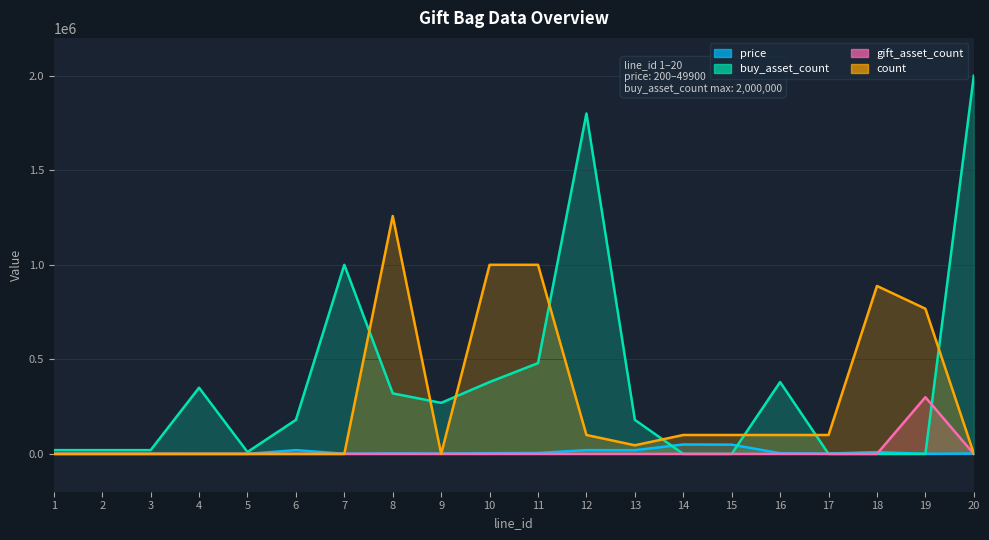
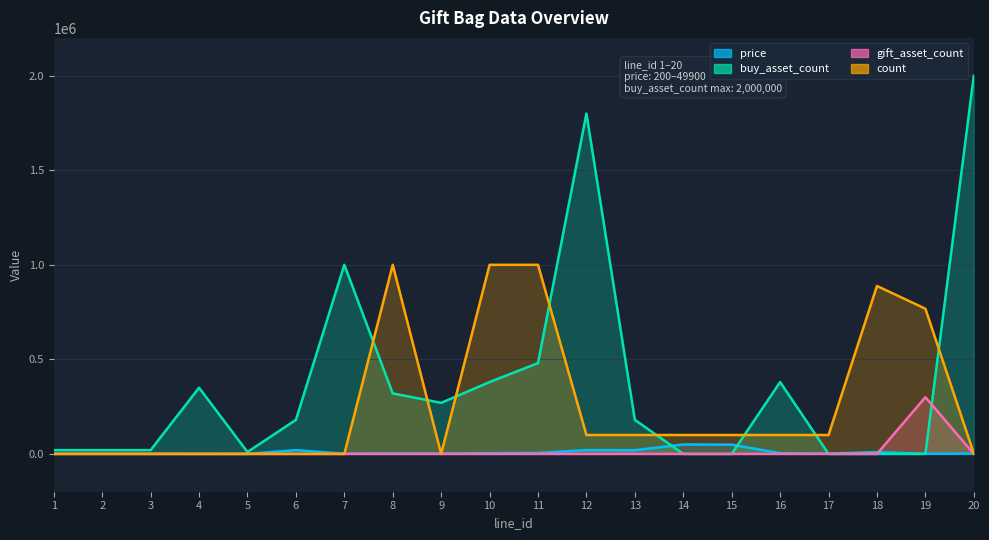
  {
    "gift_asset_count": {
      "12": 0,
      "13": 0,
      "19": 300000
    },
    "count": {
-     "8": 1260000,
+     "8": 1000000,
      "10": 1000000,
      "11": 1000000,
      "12": 100000,
-     "13": 50000,
+     "13": 100000,
      "14": 100000,
      "15": 100000,
      "16": 100000,
      "17": 100000,
      "18": 890000,
      "19": 770000
    }
  }
